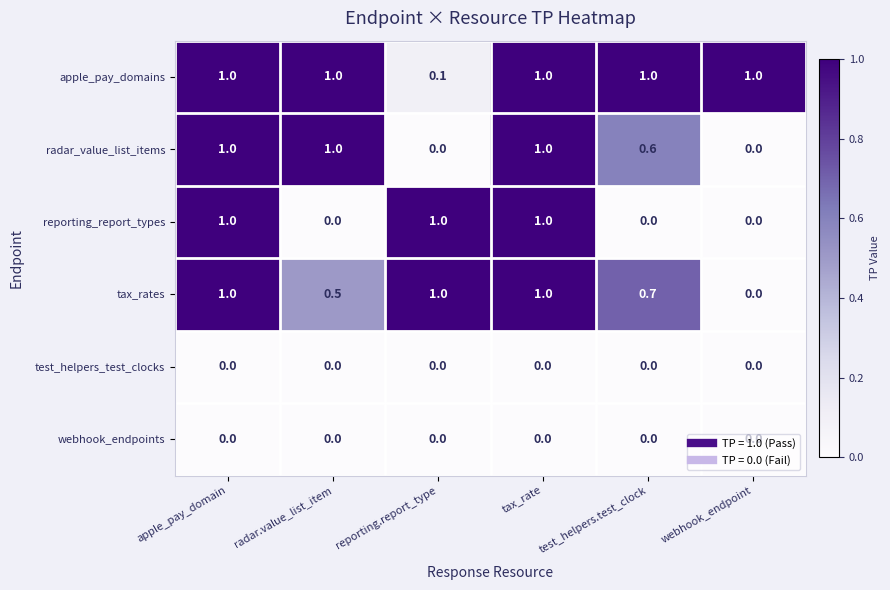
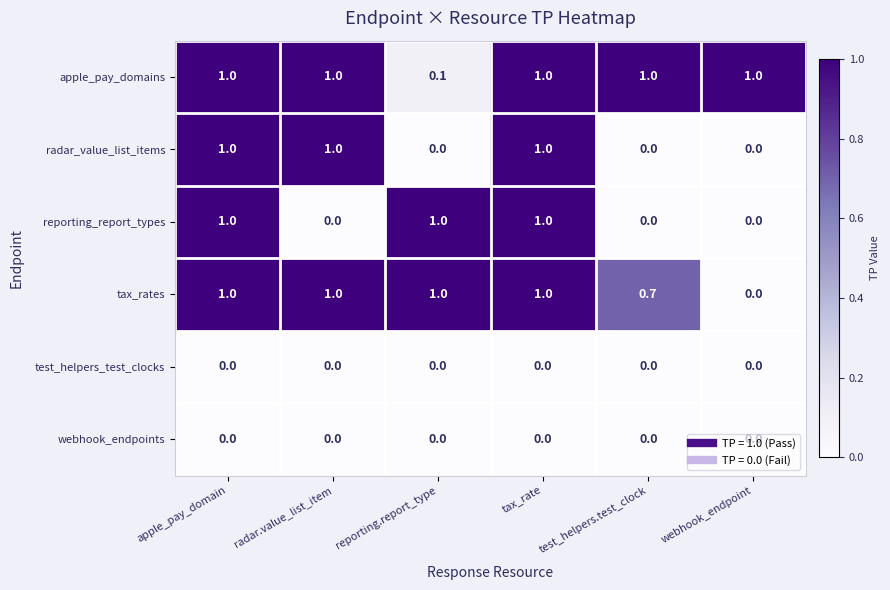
  {
    "apple_pay_domains": {
      "apple_pay_domain": 1.0,
      "radar.value_list_item": 1.0,
      "reporting.report_type": 0.1,
      "tax_rate": 1.0,
      "test_helpers.test_clock": 1.0,
      "webhook_endpoint": 1.0
    },
    "radar_value_list_items": {
      "apple_pay_domain": 1.0,
      "radar.value_list_item": 1.0,
      "reporting.report_type": 0.0,
      "tax_rate": 1.0,
-     "test_helpers.test_clock": 0.6,
+     "test_helpers.test_clock": 0.0,
      "webhook_endpoint": 0.0
    },
    "reporting_report_types": {
      "apple_pay_domain": 1.0,
      "radar.value_list_item": 0.0,
      "reporting.report_type": 1.0,
      "tax_rate": 1.0,
      "test_helpers.test_clock": 0.0,
      "webhook_endpoint": 0.0
    },
    "tax_rates": {
      "apple_pay_domain": 1.0,
-     "radar.value_list_item": 0.5,
+     "radar.value_list_item": 1.0,
      "reporting.report_type": 1.0,
      "tax_rate": 1.0,
      "test_helpers.test_clock": 0.7,
      "webhook_endpoint": 0.0
    },
    "test_helpers_test_clocks": {
      "apple_pay_domain": 0.0,
      "radar.value_list_item": 0.0,
      "reporting.report_type": 0.0,
      "tax_rate": 0.0,
      "test_helpers.test_clock": 0.0,
      "webhook_endpoint": 0.0
    },
    "webhook_endpoints": {
      "apple_pay_domain": 0.0,
      "radar.value_list_item": 0.0,
      "reporting.report_type": 0.0,
      "tax_rate": 0.0,
      "test_helpers.test_clock": 0.0
    }
  }
